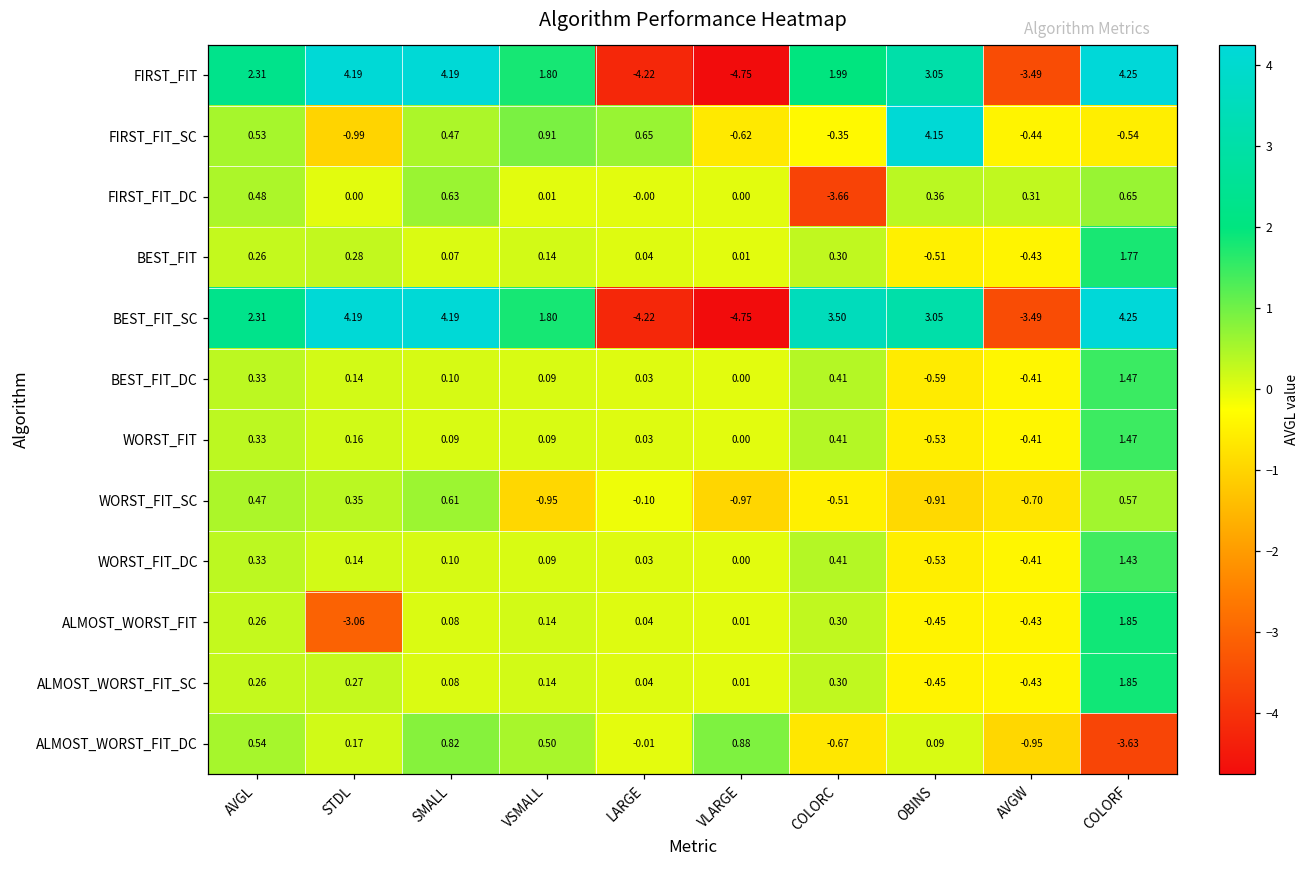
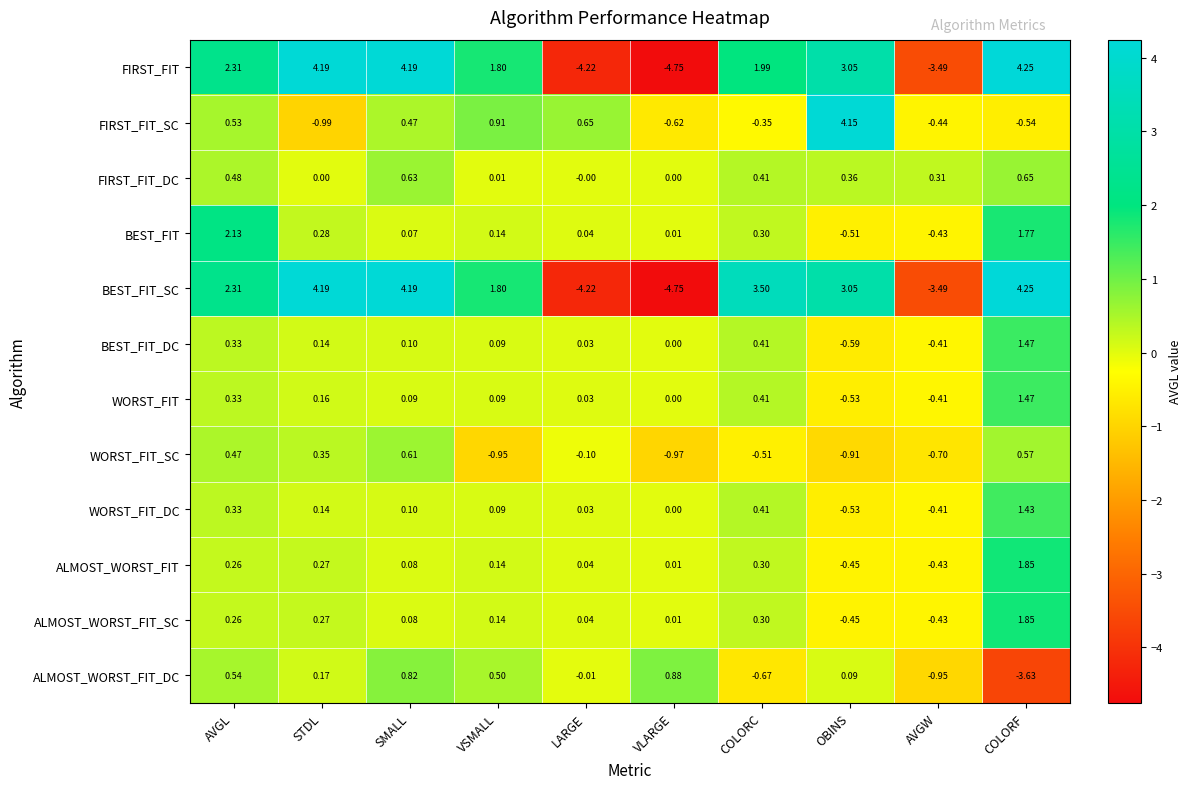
  {
    "FIRST_FIT": {
      "AVGL": 2.31,
      "STDL": 4.19,
      "SMALL": 4.19,
      "VSMALL": 1.80,
      "LARGE": -4.22,
      "VLARGE": -4.75,
      "COLORC": 1.99,
      "OBINS": 3.05,
      "AVGW": -3.49,
      "COLORF": 4.25
    },
    "FIRST_FIT_SC": {
      "AVGL": 0.53,
      "STDL": -0.99,
      "SMALL": 0.47,
      "VSMALL": 0.91,
      "LARGE": 0.65,
      "VLARGE": -0.62,
      "COLORC": -0.35,
      "OBINS": 4.15,
      "AVGW": -0.44,
      "COLORF": -0.54
    },
    "FIRST_FIT_DC": {
      "AVGL": 0.48,
      "STDL": 0.00,
      "SMALL": 0.63,
      "VSMALL": 0.01,
      "LARGE": -0.00,
      "VLARGE": 0.00,
-     "COLORC": -3.66,
+     "COLORC": 0.41,
      "OBINS": 0.36,
      "AVGW": 0.31,
      "COLORF": 0.65
    },
    "BEST_FIT": {
-     "AVGL": 0.26,
+     "AVGL": 2.13,
      "STDL": 0.28,
      "SMALL": 0.07,
      "VSMALL": 0.14,
      "LARGE": 0.04,
      "VLARGE": 0.01,
      "COLORC": 0.30,
      "OBINS": -0.51,
      "AVGW": -0.43,
      "COLORF": 1.77
    },
    "BEST_FIT_SC": {
      "AVGL": 2.31,
      "STDL": 4.19,
      "SMALL": 4.19,
      "VSMALL": 1.80,
      "LARGE": -4.22,
      "VLARGE": -4.75,
      "COLORC": 3.50,
      "OBINS": 3.05,
      "AVGW": -3.49,
      "COLORF": 4.25
    },
    "BEST_FIT_DC": {
      "AVGL": 0.33,
      "STDL": 0.14,
      "SMALL": 0.10,
      "VSMALL": 0.09,
      "LARGE": 0.03,
      "VLARGE": 0.00,
      "COLORC": 0.41,
      "OBINS": -0.59,
      "AVGW": -0.41,
      "COLORF": 1.47
    },
    "WORST_FIT": {
      "AVGL": 0.33,
      "STDL": 0.16,
      "SMALL": 0.09,
      "VSMALL": 0.09,
      "LARGE": 0.03,
      "VLARGE": 0.00,
      "COLORC": 0.41,
      "OBINS": -0.53,
      "AVGW": -0.41,
      "COLORF": 1.47
    },
    "WORST_FIT_SC": {
      "AVGL": 0.47,
      "STDL": 0.35,
      "SMALL": 0.61,
      "VSMALL": -0.95,
      "LARGE": -0.10,
      "VLARGE": -0.97,
      "COLORC": -0.51,
      "OBINS": -0.91,
      "AVGW": -0.70,
      "COLORF": 0.57
    },
    "WORST_FIT_DC": {
      "AVGL": 0.33,
      "STDL": 0.14,
      "SMALL": 0.10,
      "VSMALL": 0.09,
      "LARGE": 0.03,
      "VLARGE": 0.00,
      "COLORC": 0.41,
      "OBINS": -0.53,
      "AVGW": -0.41,
      "COLORF": 1.43
    },
    "ALMOST_WORST_FIT": {
      "AVGL": 0.26,
-     "STDL": -3.06,
+     "STDL": 0.27,
      "SMALL": 0.08,
      "VSMALL": 0.14,
      "LARGE": 0.04,
      "VLARGE": 0.01,
      "COLORC": 0.30,
      "OBINS": -0.45,
      "AVGW": -0.43,
      "COLORF": 1.85
    },
    "ALMOST_WORST_FIT_SC": {
      "AVGL": 0.26,
      "STDL": 0.27,
      "SMALL": 0.08,
      "VSMALL": 0.14,
      "LARGE": 0.04,
      "VLARGE": 0.01,
      "COLORC": 0.30,
      "OBINS": -0.45,
      "AVGW": -0.43,
      "COLORF": 1.85
    },
    "ALMOST_WORST_FIT_DC": {
      "AVGL": 0.54,
      "STDL": 0.17,
      "SMALL": 0.82,
      "VSMALL": 0.50,
      "LARGE": -0.01,
      "VLARGE": 0.88,
      "COLORC": -0.67,
      "OBINS": 0.09,
      "AVGW": -0.95,
      "COLORF": -3.63
    }
  }
